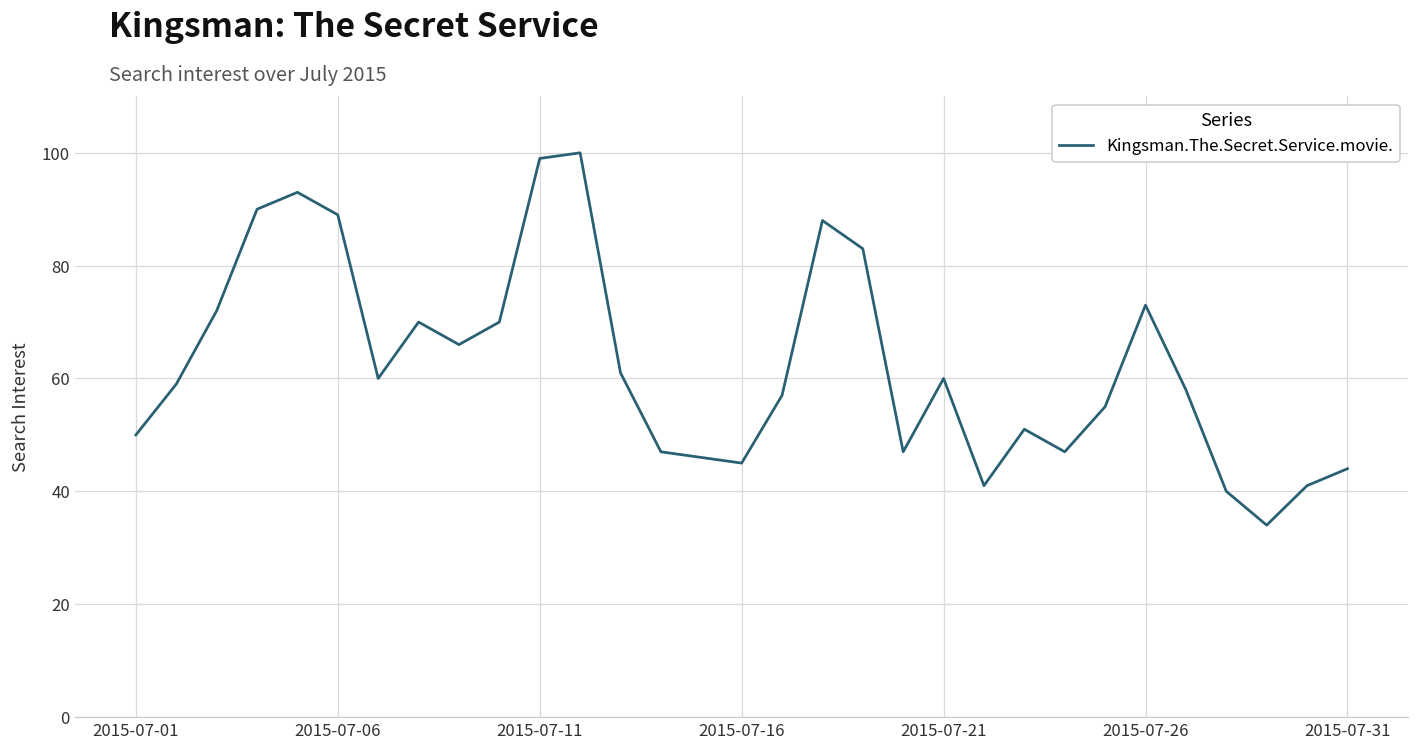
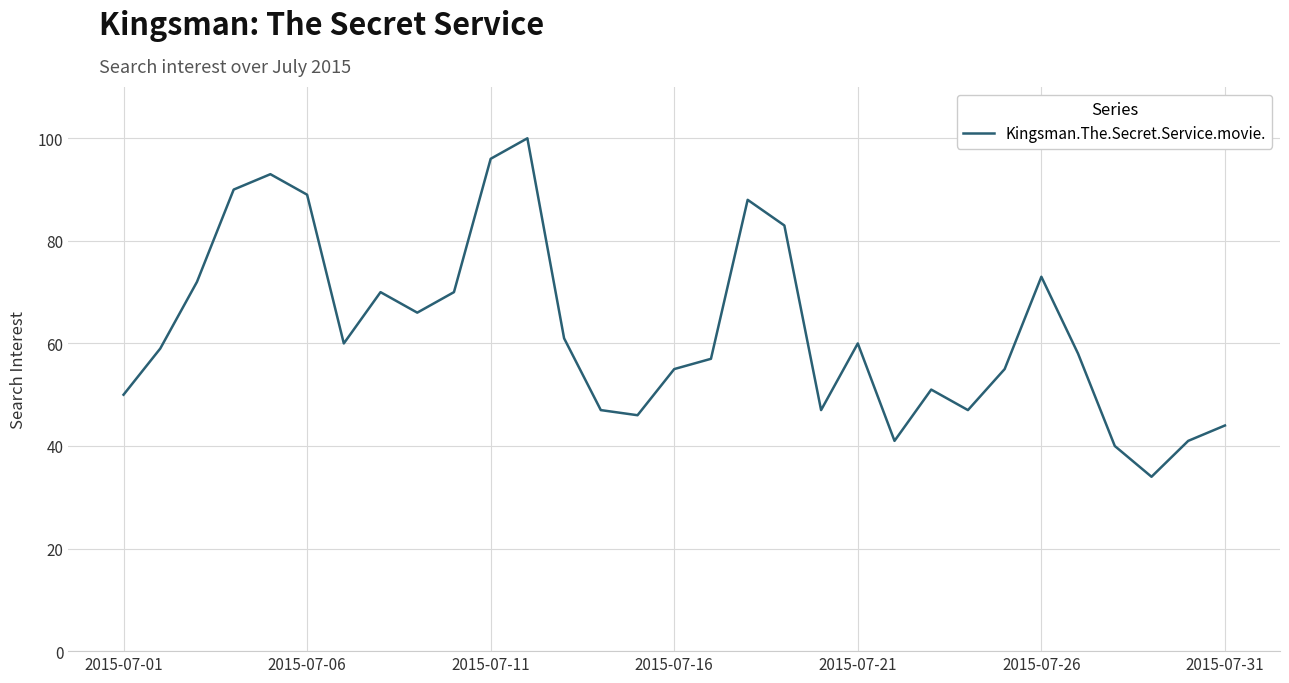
  {
    "2015-07-01": 50,
    "2015-07-06": 89,
-   "2015-07-11": 99,
-   "2015-07-16": 45,
+   "2015-07-11": 96,
+   "2015-07-16": 55,
    "2015-07-21": 60,
    "2015-07-26": 73,
    "2015-07-31": 44
  }
